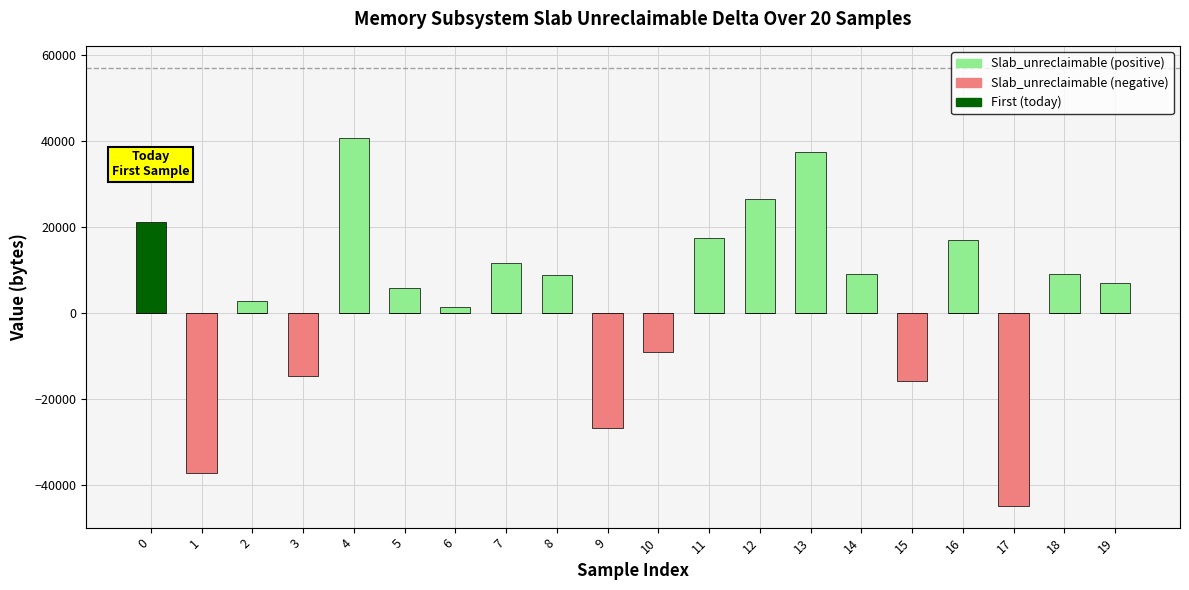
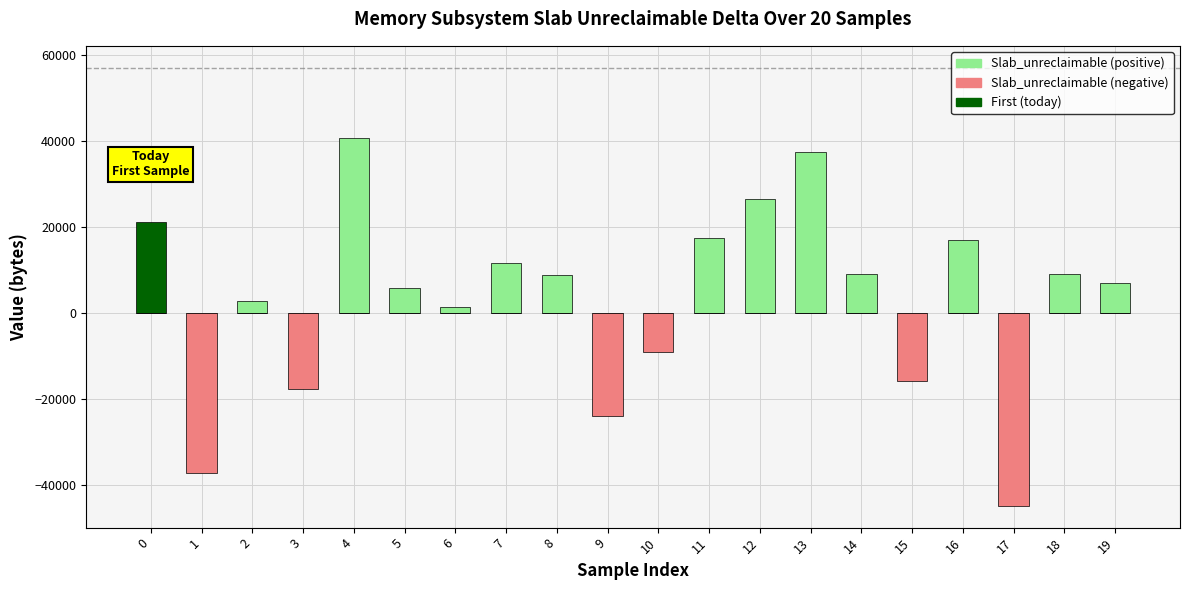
  {
    "Slab_unreclaimable (negative)": {
      "0": 0,
      "1": -37000,
      "2": 0,
-     "3": -15000,
+     "3": -18000,
      "4": 0,
      "5": 0,
      "6": 0,
      "7": 0,
      "8": 0,
-     "9": -27000,
+     "9": -24000,
      "10": -9000,
      "11": 0,
      "12": 0,
      "13": 0,
      "14": 0,
      "15": -16000,
      "16": 0,
      "17": -45000,
      "18": 0,
      "19": 0
    }
  }
